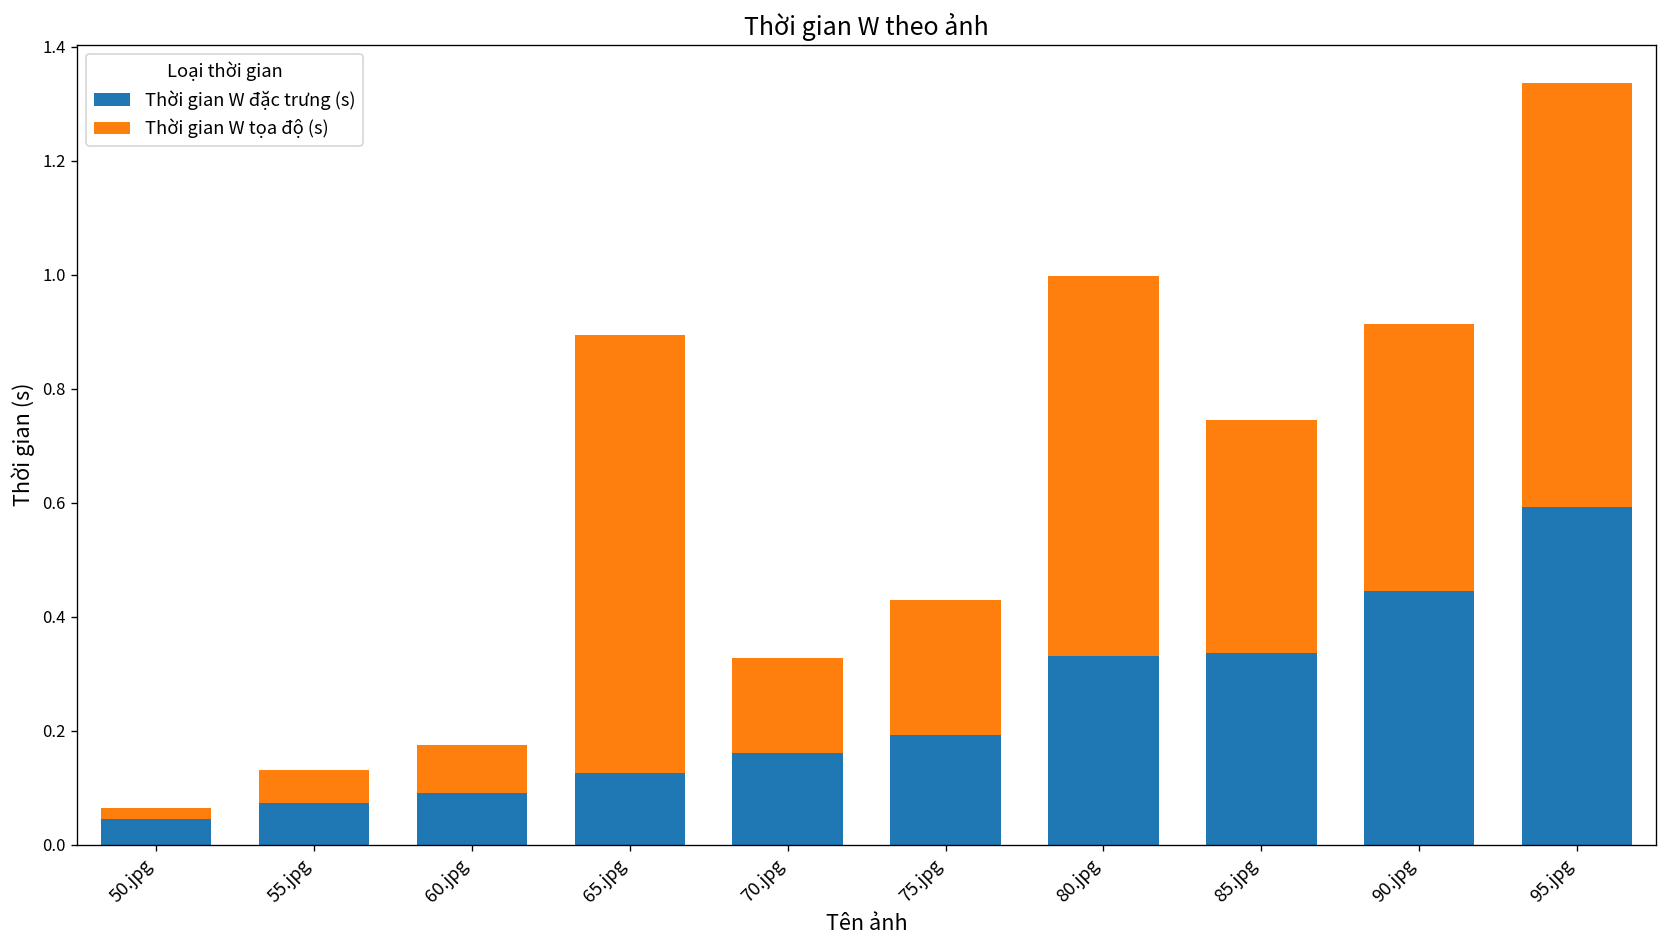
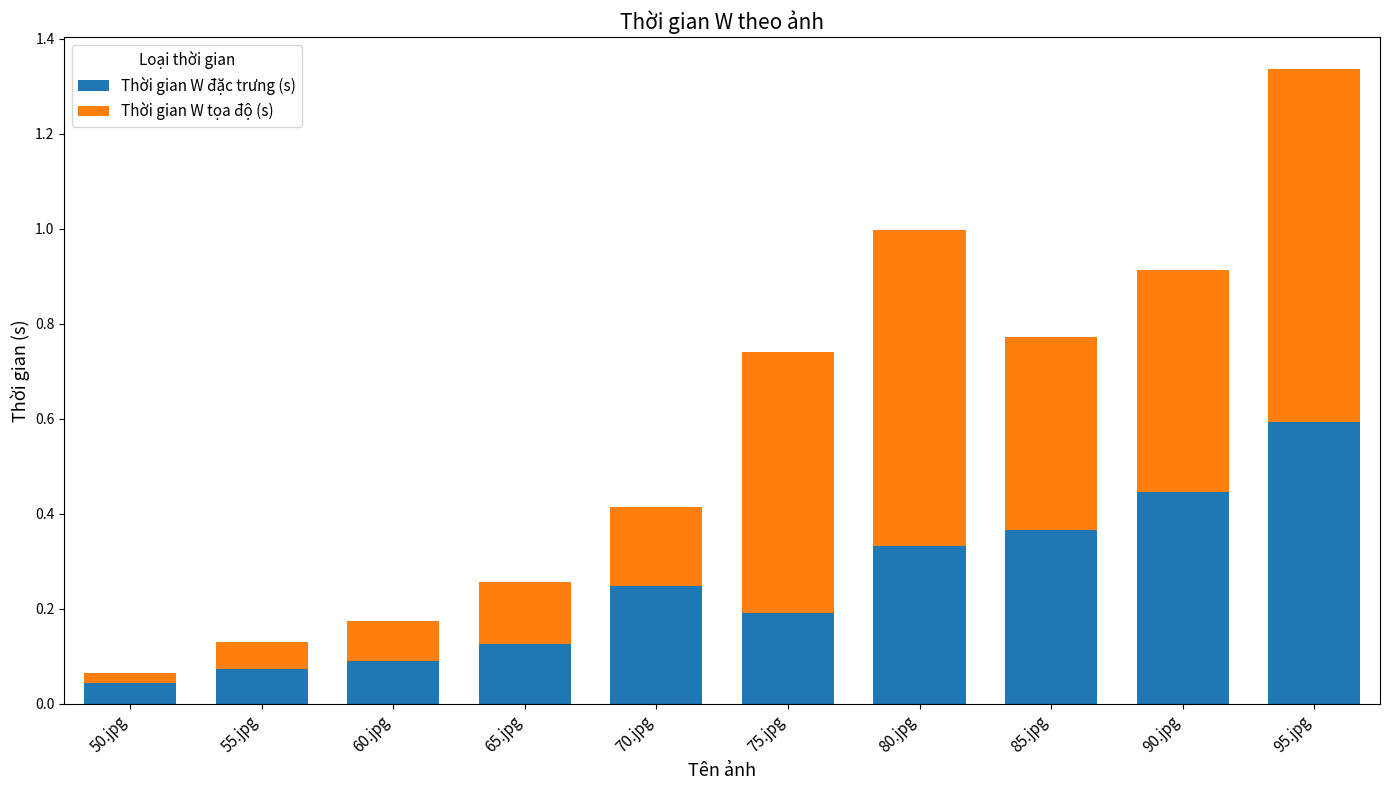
  {
    "Thời gian W đặc trưng (s)": {
      "50.jpg": 0.04,
      "55.jpg": 0.07,
      "60.jpg": 0.09,
      "65.jpg": 0.13,
-     "70.jpg": 0.16,
+     "70.jpg": 0.25,
      "75.jpg": 0.19,
      "80.jpg": 0.33,
-     "85.jpg": 0.34,
+     "85.jpg": 0.37,
      "90.jpg": 0.45,
      "95.jpg": 0.59
    },
    "Thời gian W tọa độ (s)": {
      "50.jpg": 0.02,
      "55.jpg": 0.06,
      "60.jpg": 0.08,
-     "65.jpg": 0.77,
+     "65.jpg": 0.13,
      "70.jpg": 0.17,
-     "75.jpg": 0.24,
+     "75.jpg": 0.55,
      "80.jpg": 0.67,
      "85.jpg": 0.41,
      "90.jpg": 0.47,
      "95.jpg": 0.74
    }
  }
